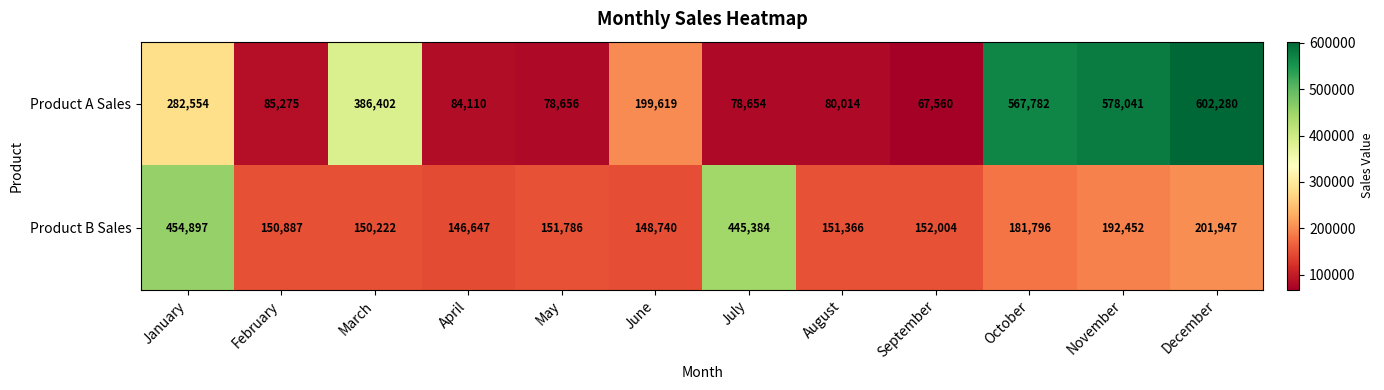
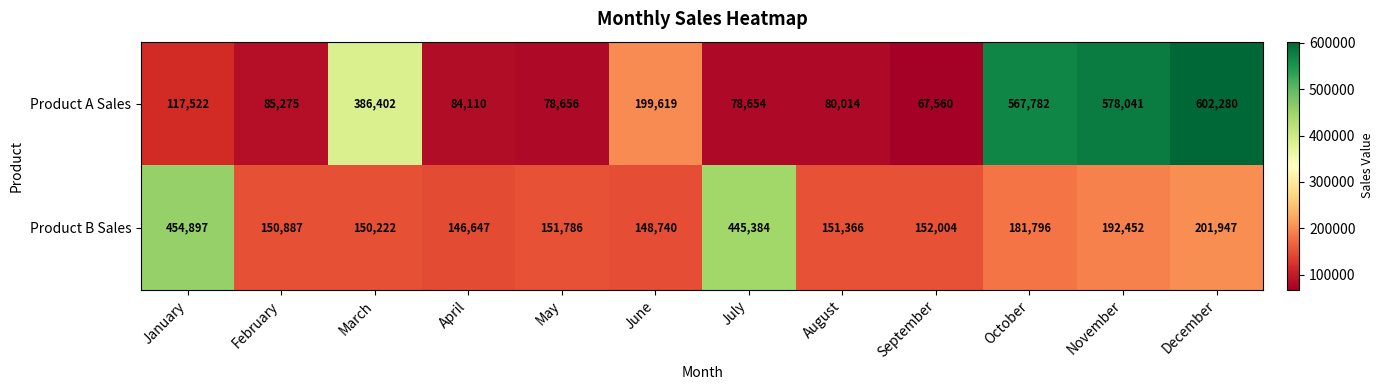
  {
    "Product A Sales": {
-     "January": "282,554",
+     "January": "117,522",
      "February": "85,275",
      "March": "386,402",
      "April": "84,110",
      "May": "78,656",
      "June": "199,619",
      "July": "78,654",
      "August": "80,014",
      "September": "67,560",
      "October": "567,782",
      "November": "578,041",
      "December": "602,280"
    },
    "Product B Sales": {
      "January": "454,897",
      "February": "150,887",
      "March": "150,222",
      "April": "146,647",
      "May": "151,786",
      "June": "148,740",
      "July": "445,384",
      "August": "151,366",
      "September": "152,004",
      "October": "181,796",
      "November": "192,452",
      "December": "201,947"
    }
  }
